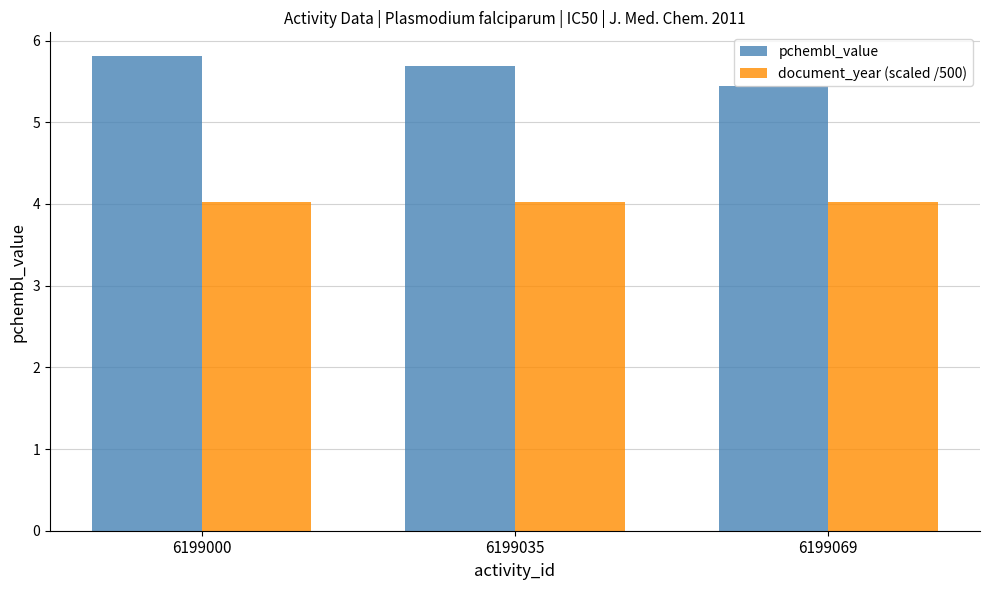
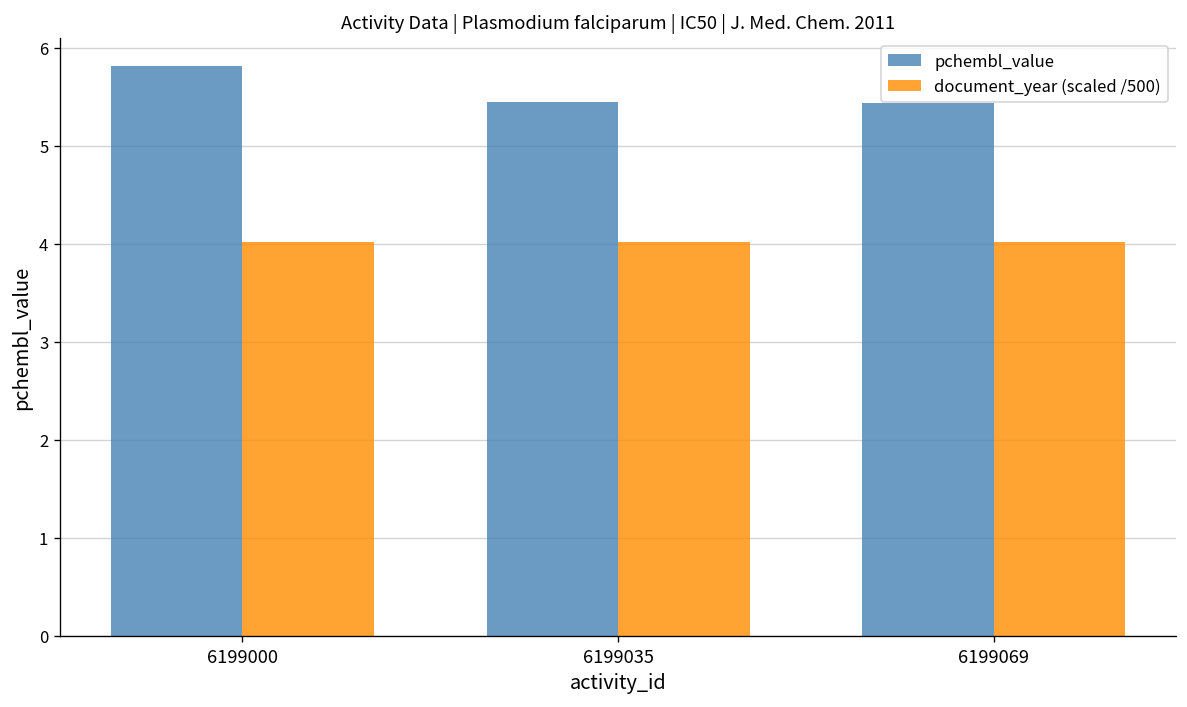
  {
    "pchembl_value": {
      "6199000": 5.8,
-     "6199035": 5.7,
+     "6199035": 5.5,
      "6199069": 5.4
    },
    "document_year (scaled /500)": {
      "6199000": 4.0,
      "6199035": 4.0,
      "6199069": 4.0
    }
  }
